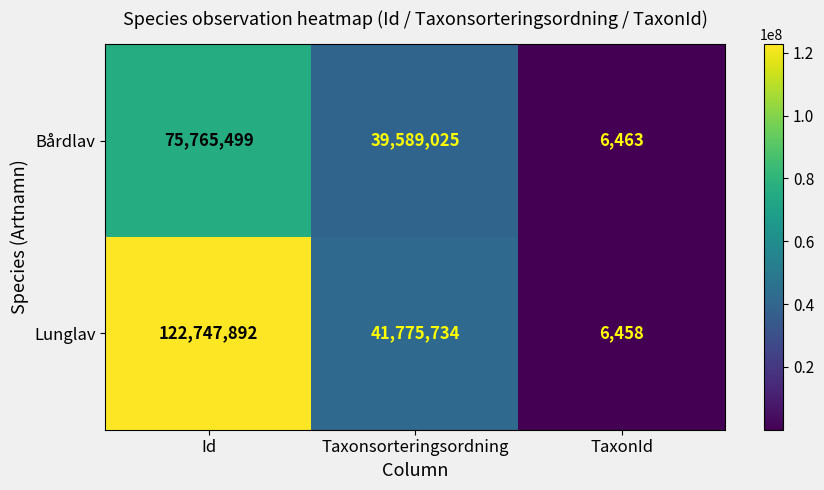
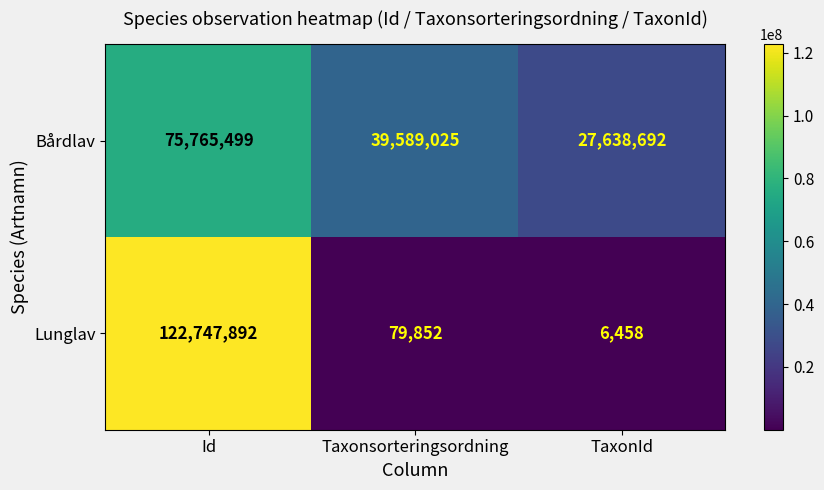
  {
    "Bårdlav": {
      "Id": "75,765,499",
      "Taxonsorteringsordning": "39,589,025",
-     "TaxonId": "6,463"
+     "TaxonId": "27,638,692"
    },
    "Lunglav": {
      "Id": "122,747,892",
-     "Taxonsorteringsordning": "41,775,734",
+     "Taxonsorteringsordning": "79,852",
      "TaxonId": "6,458"
    }
  }
